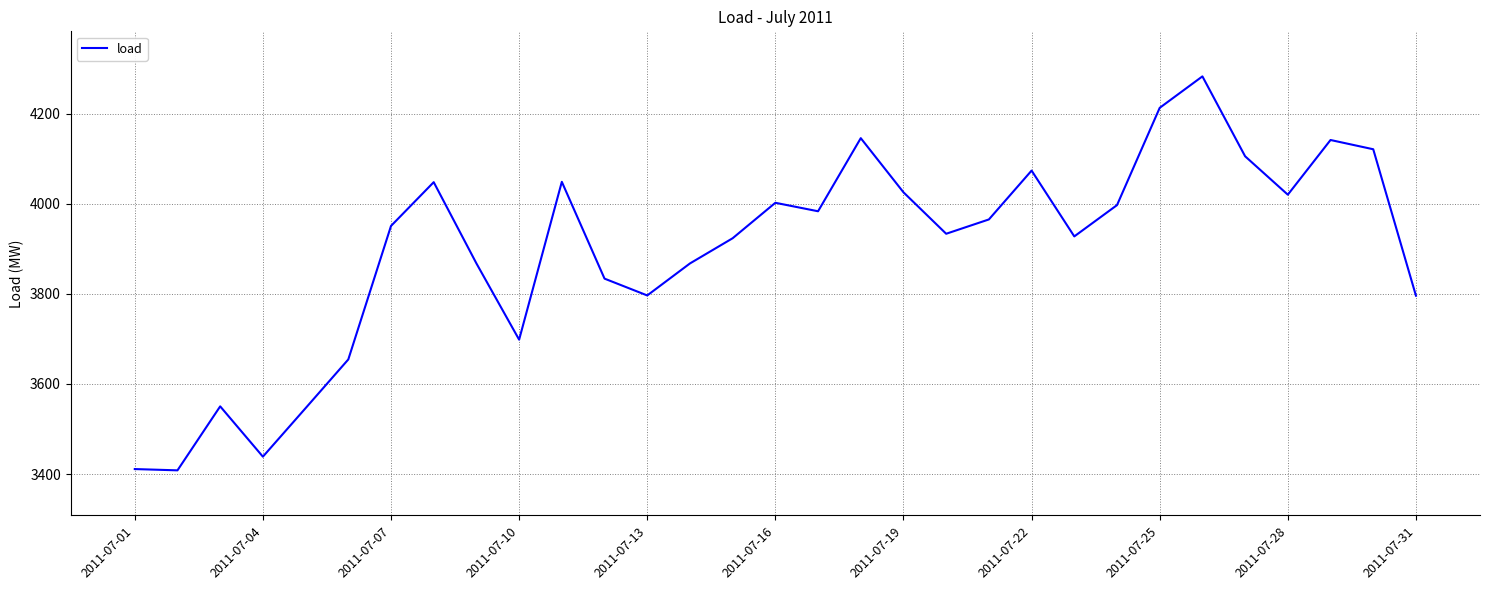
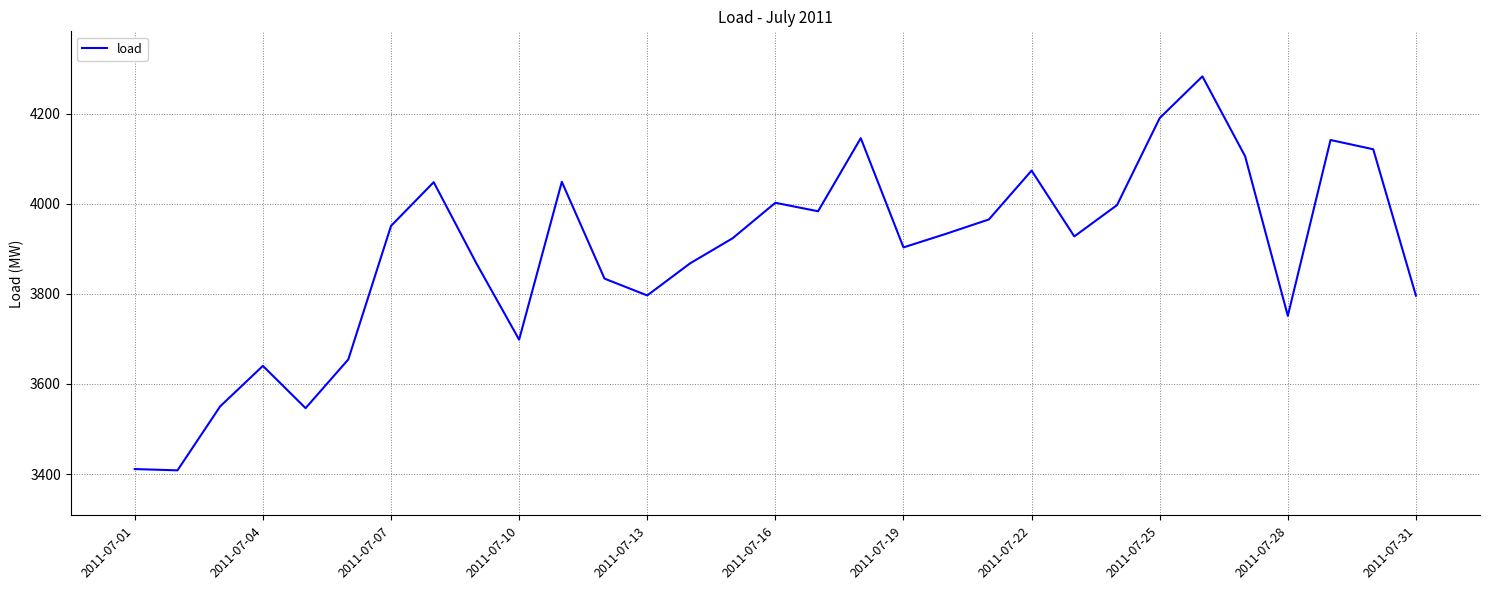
  {
    "2011-07-01": 3410,
-   "2011-07-04": 3440,
+   "2011-07-04": 3640,
    "2011-07-07": 3950,
    "2011-07-10": 3700,
    "2011-07-13": 3800,
    "2011-07-16": 4000,
-   "2011-07-19": 4030,
+   "2011-07-19": 3900,
    "2011-07-22": 4070,
-   "2011-07-25": 4210,
-   "2011-07-28": 4020,
+   "2011-07-25": 4190,
+   "2011-07-28": 3750,
    "2011-07-31": 3800
  }
